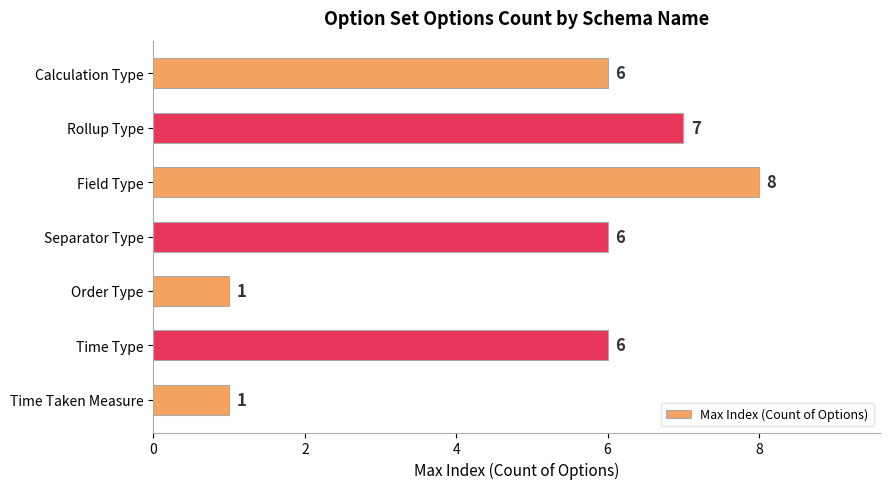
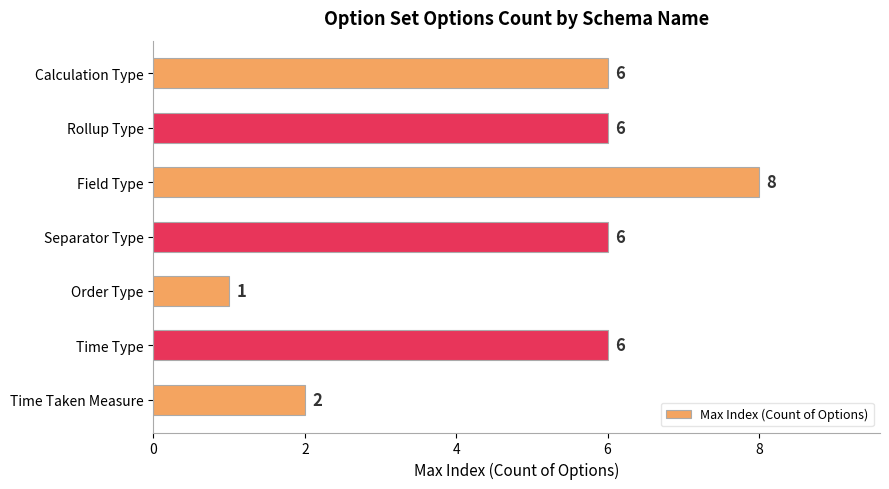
  {
    "Calculation Type": 6,
-   "Rollup Type": 7,
+   "Rollup Type": 6,
    "Field Type": 8,
    "Separator Type": 6,
    "Order Type": 1,
    "Time Type": 6,
-   "Time Taken Measure": 1
+   "Time Taken Measure": 2
  }
